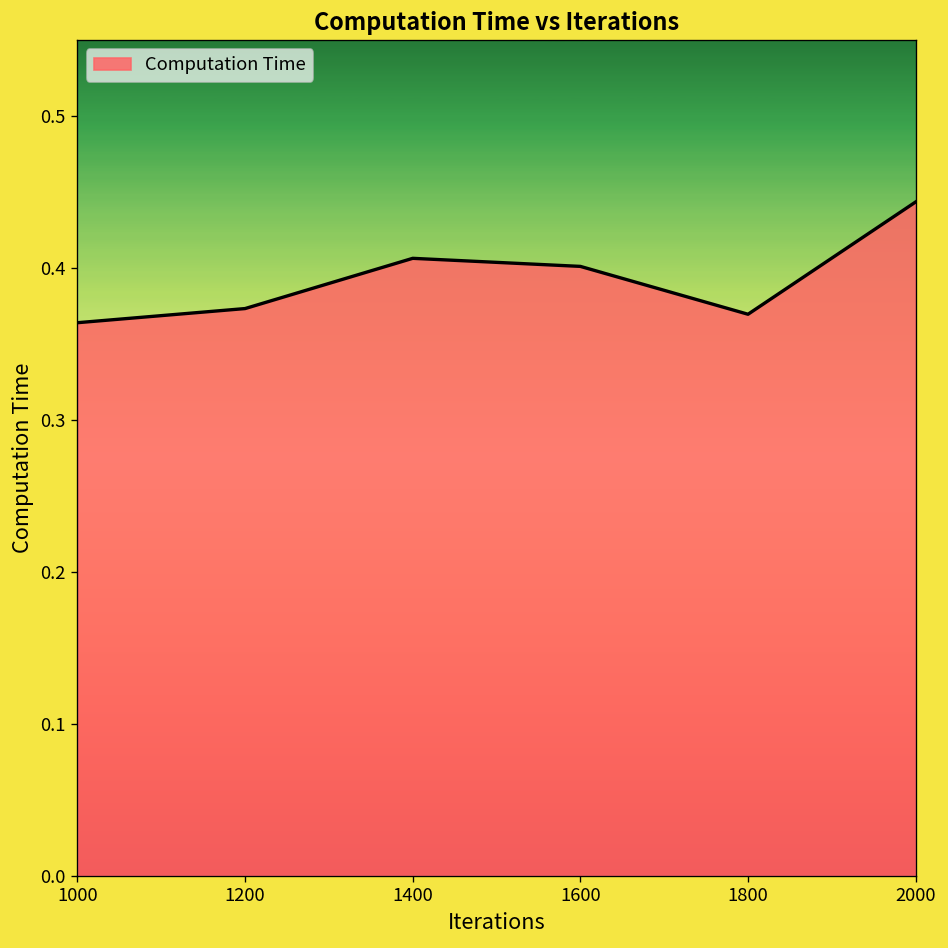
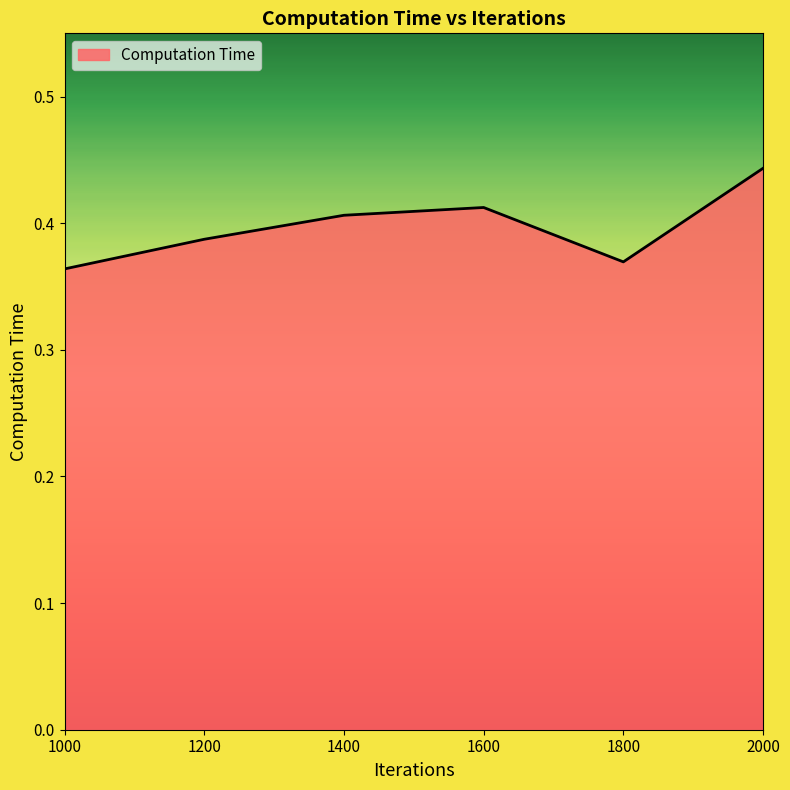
  {
    "1000": 0.364,
-   "1200": 0.373,
+   "1200": 0.387,
    "1400": 0.406,
-   "1600": 0.401,
+   "1600": 0.412,
    "1800": 0.370,
    "2000": 0.443
  }
